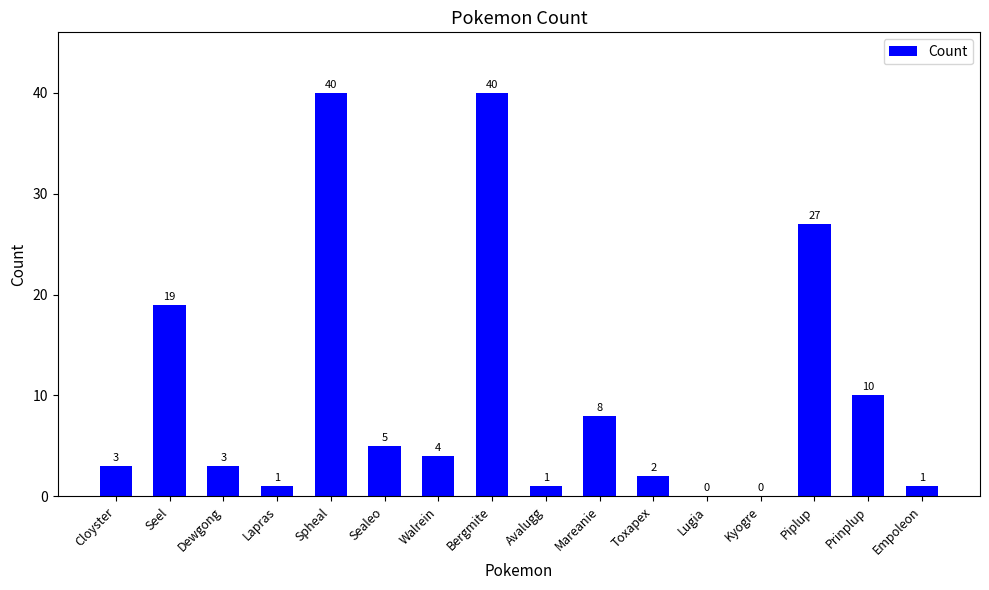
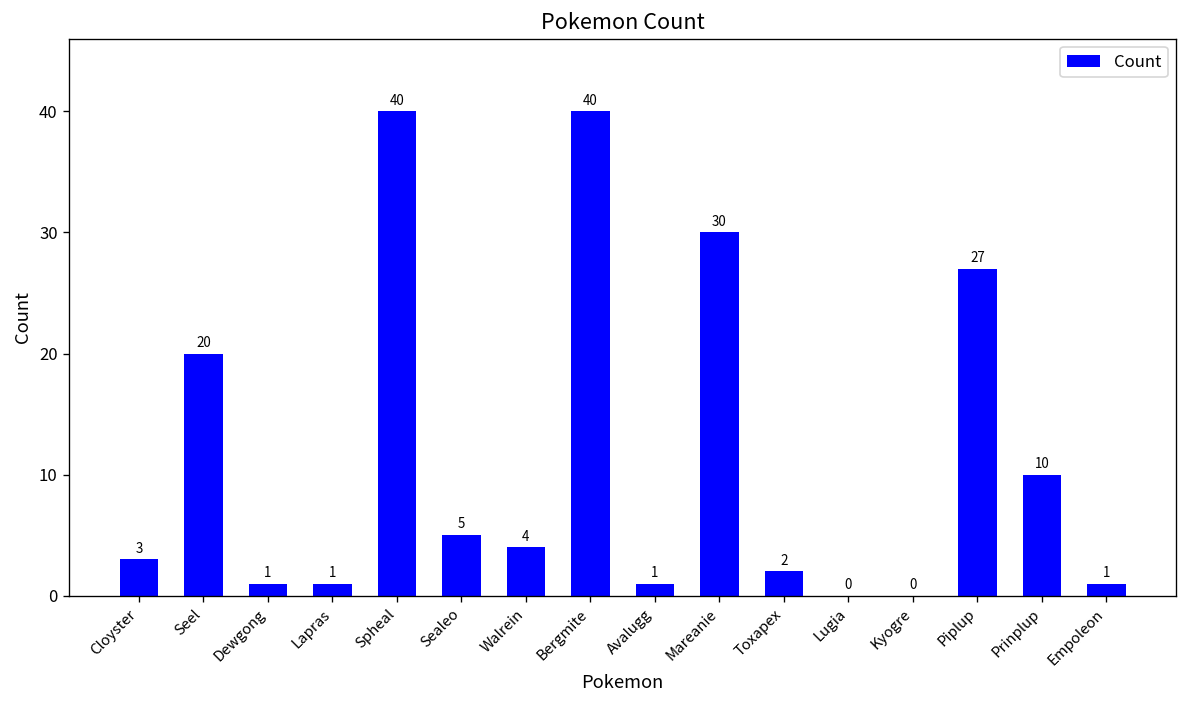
  {
    "Cloyster": 3,
-   "Seel": 19,
-   "Dewgong": 3,
+   "Seel": 20,
+   "Dewgong": 1,
    "Lapras": 1,
    "Spheal": 40,
    "Sealeo": 5,
    "Walrein": 4,
    "Bergmite": 40,
    "Avalugg": 1,
-   "Mareanie": 8,
+   "Mareanie": 30,
    "Toxapex": 2,
    "Lugia": 0,
    "Kyogre": 0,
    "Piplup": 27,
    "Prinplup": 10,
    "Empoleon": 1
  }
